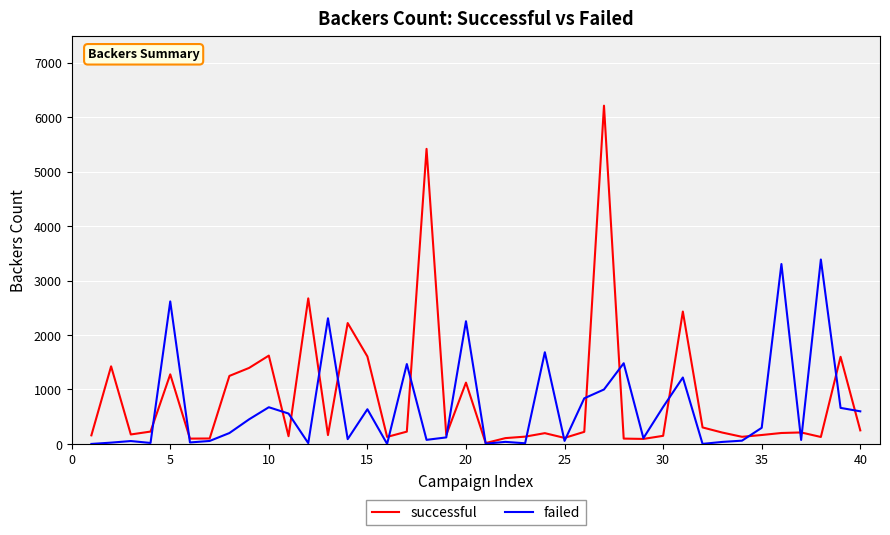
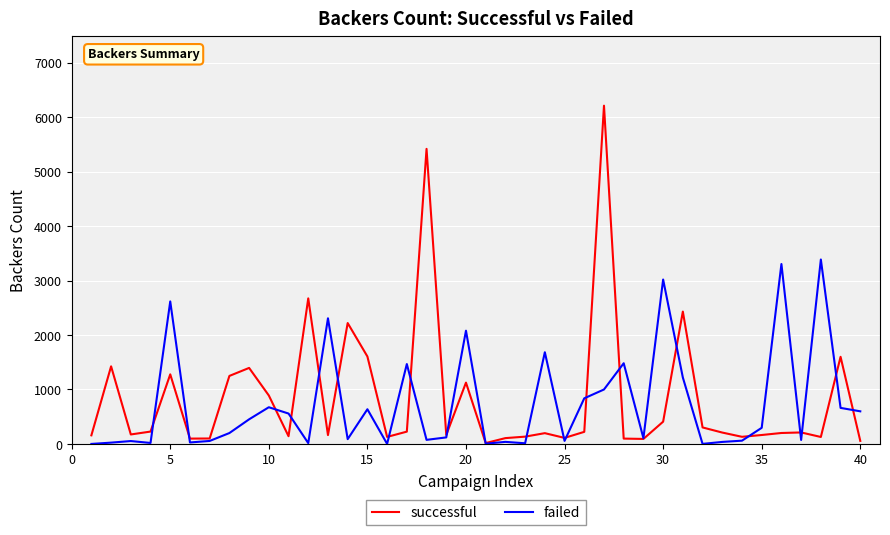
  {
    "successful": {
      "5": 1300,
-     "10": 1600,
+     "10": 900,
      "15": 1600,
      "20": 1100,
      "25": 100,
-     "30": 100,
+     "30": 400,
      "35": 200,
-     "40": 200
+     "40": 100
    },
    "failed": {
      "5": 2600,
      "10": 700,
      "15": 600,
-     "20": 2300,
+     "20": 2100,
      "25": 100,
-     "30": 700,
+     "30": 3000,
      "35": 300,
      "40": 600
    }
  }
